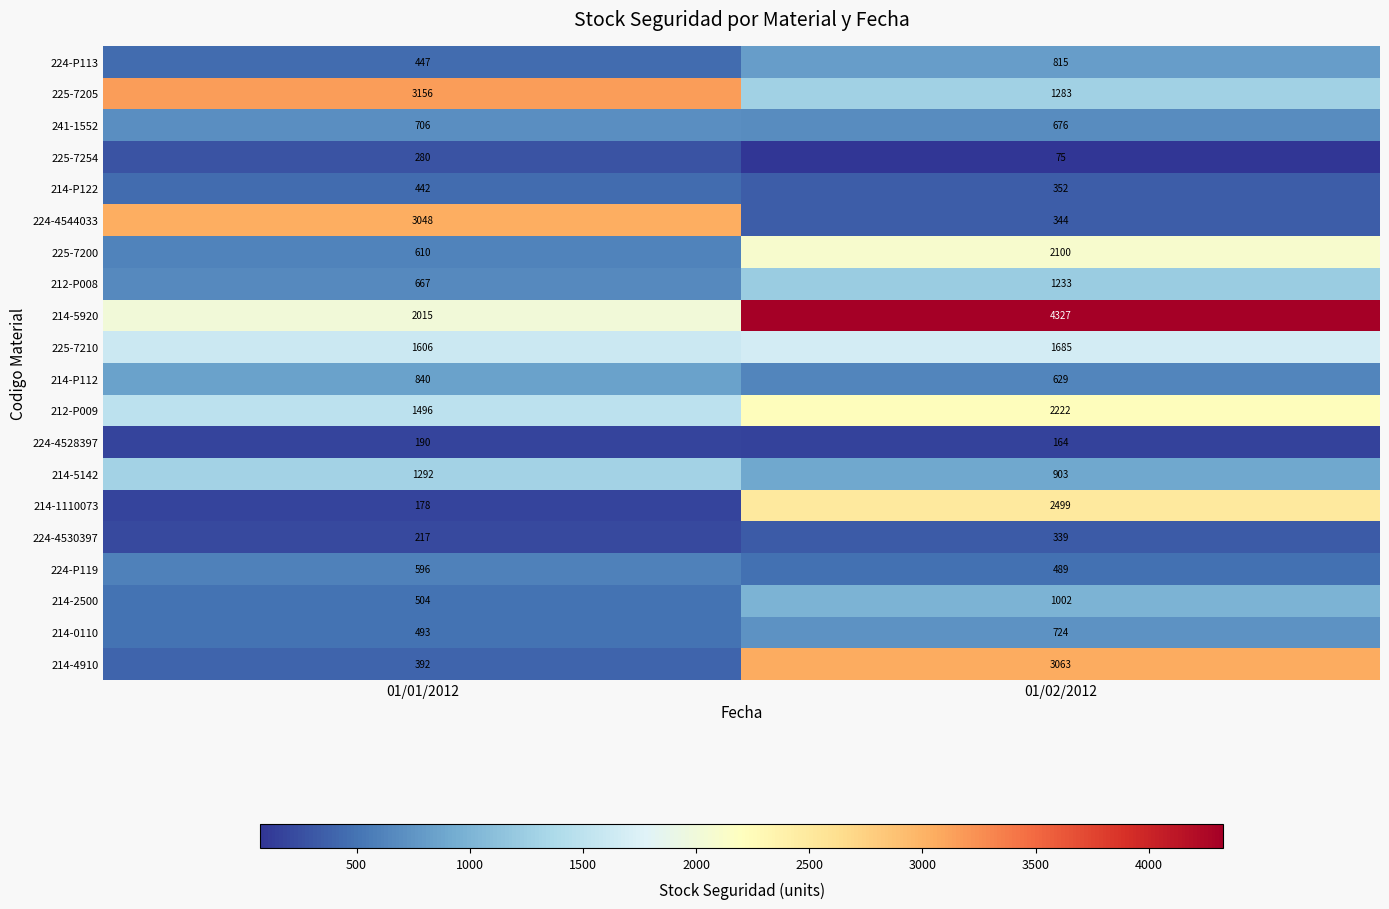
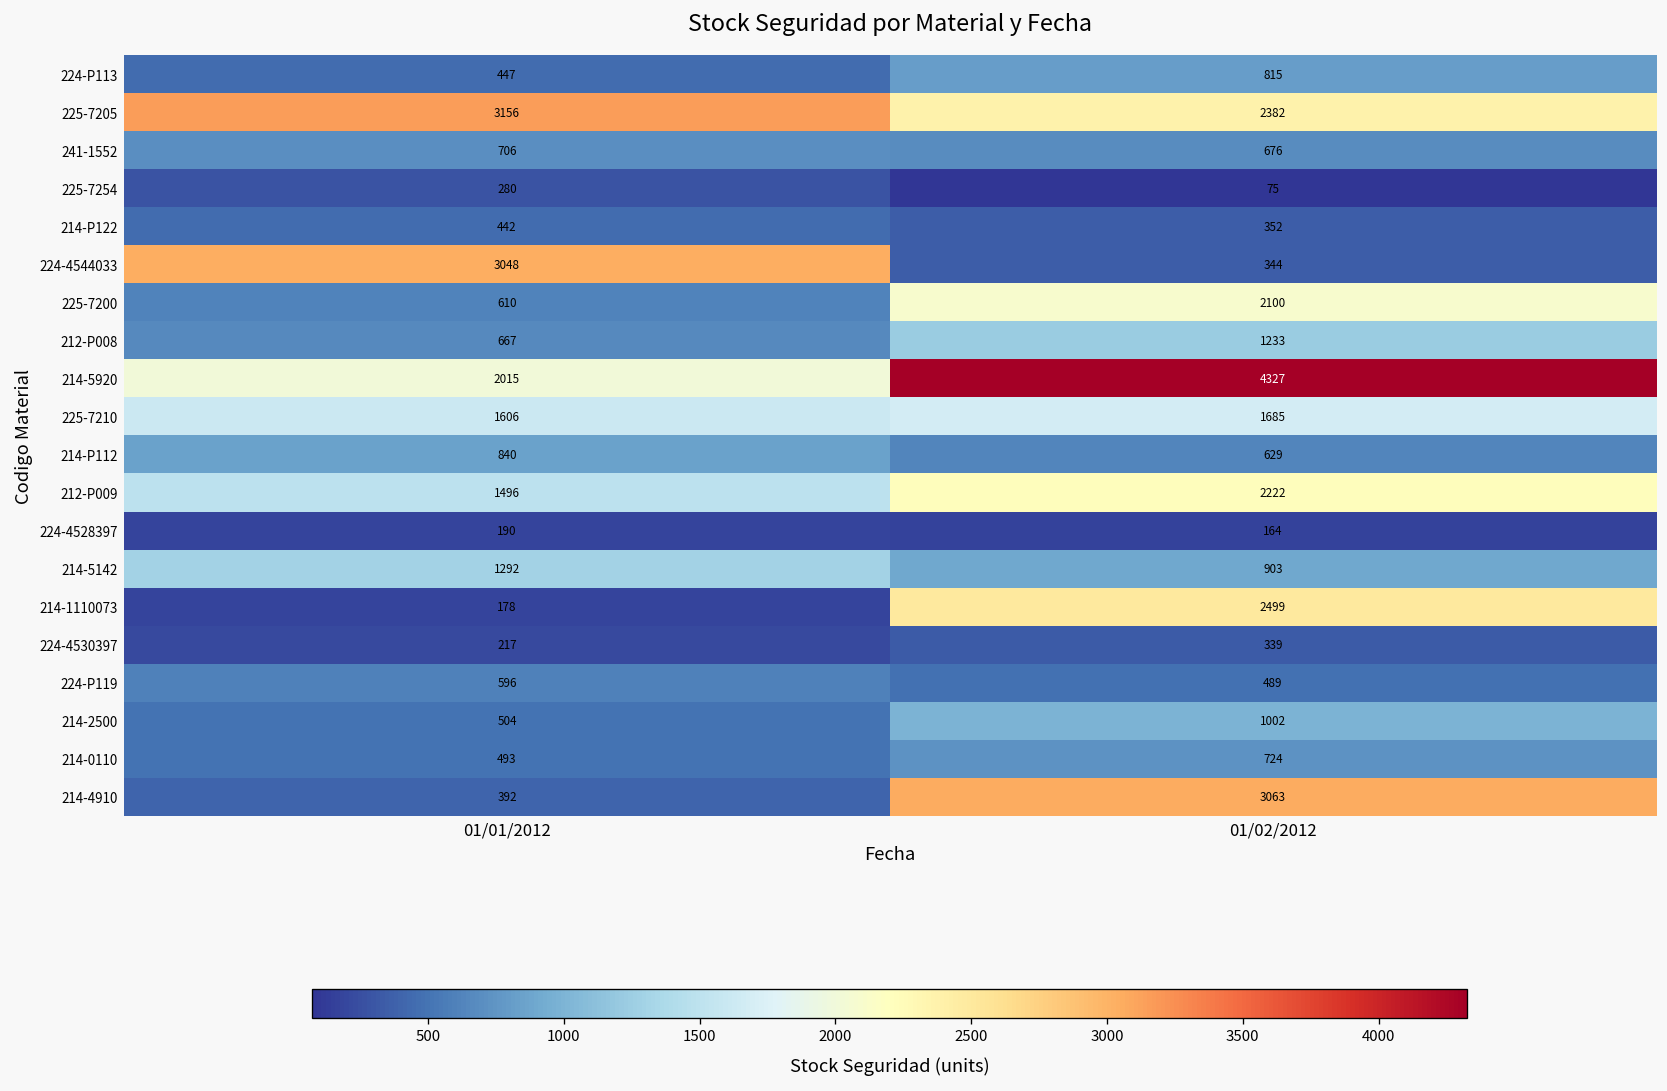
  {
    "224-P113": {
      "01/01/2012": 447,
      "01/02/2012": 815
    },
    "225-7205": {
      "01/01/2012": 3156,
-     "01/02/2012": 1283
+     "01/02/2012": 2382
    },
    "241-1552": {
      "01/01/2012": 706,
      "01/02/2012": 676
    },
    "225-7254": {
      "01/01/2012": 280,
      "01/02/2012": 75
    },
    "214-P122": {
      "01/01/2012": 442,
      "01/02/2012": 352
    },
    "224-4544033": {
      "01/01/2012": 3048,
      "01/02/2012": 344
    },
    "225-7200": {
      "01/01/2012": 610,
      "01/02/2012": 2100
    },
    "212-P008": {
      "01/01/2012": 667,
      "01/02/2012": 1233
    },
    "214-5920": {
      "01/01/2012": 2015,
      "01/02/2012": 4327
    },
    "225-7210": {
      "01/01/2012": 1606,
      "01/02/2012": 1685
    },
    "214-P112": {
      "01/01/2012": 840,
      "01/02/2012": 629
    },
    "212-P009": {
      "01/01/2012": 1496,
      "01/02/2012": 2222
    },
    "224-4528397": {
      "01/01/2012": 190,
      "01/02/2012": 164
    },
    "214-5142": {
      "01/01/2012": 1292,
      "01/02/2012": 903
    },
    "214-1110073": {
      "01/01/2012": 178,
      "01/02/2012": 2499
    },
    "224-4530397": {
      "01/01/2012": 217,
      "01/02/2012": 339
    },
    "224-P119": {
      "01/01/2012": 596,
      "01/02/2012": 489
    },
    "214-2500": {
      "01/01/2012": 504,
      "01/02/2012": 1002
    },
    "214-0110": {
      "01/01/2012": 493,
      "01/02/2012": 724
    },
    "214-4910": {
      "01/01/2012": 392,
      "01/02/2012": 3063
    }
  }
